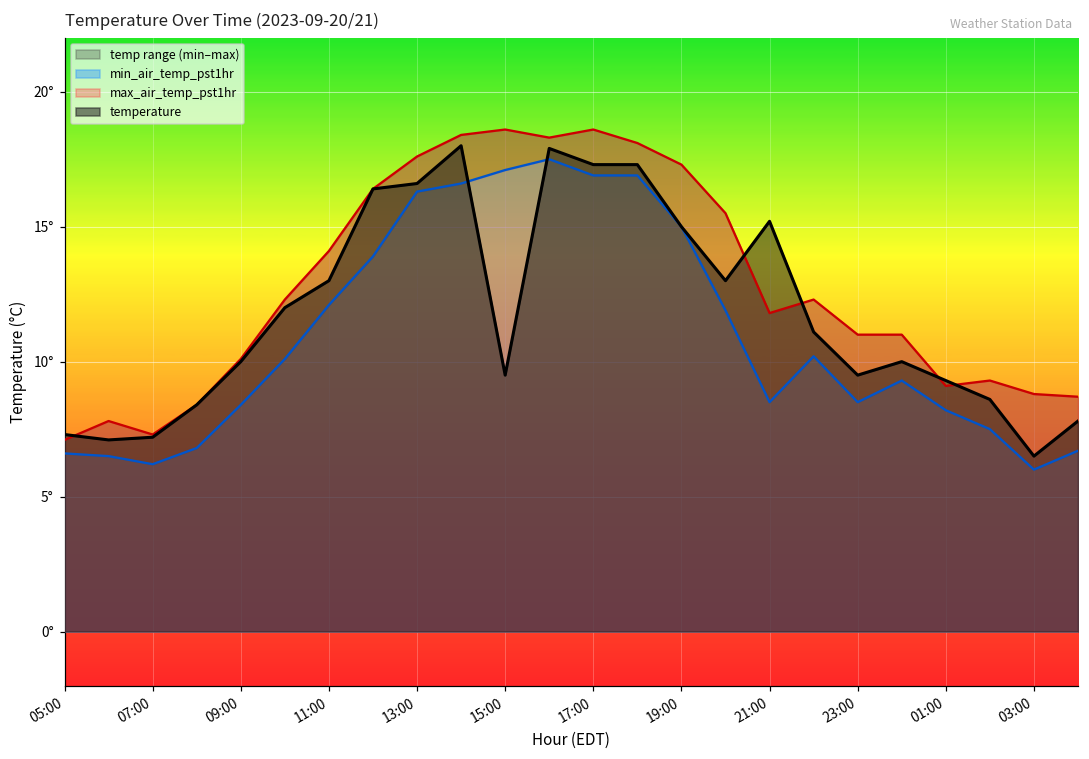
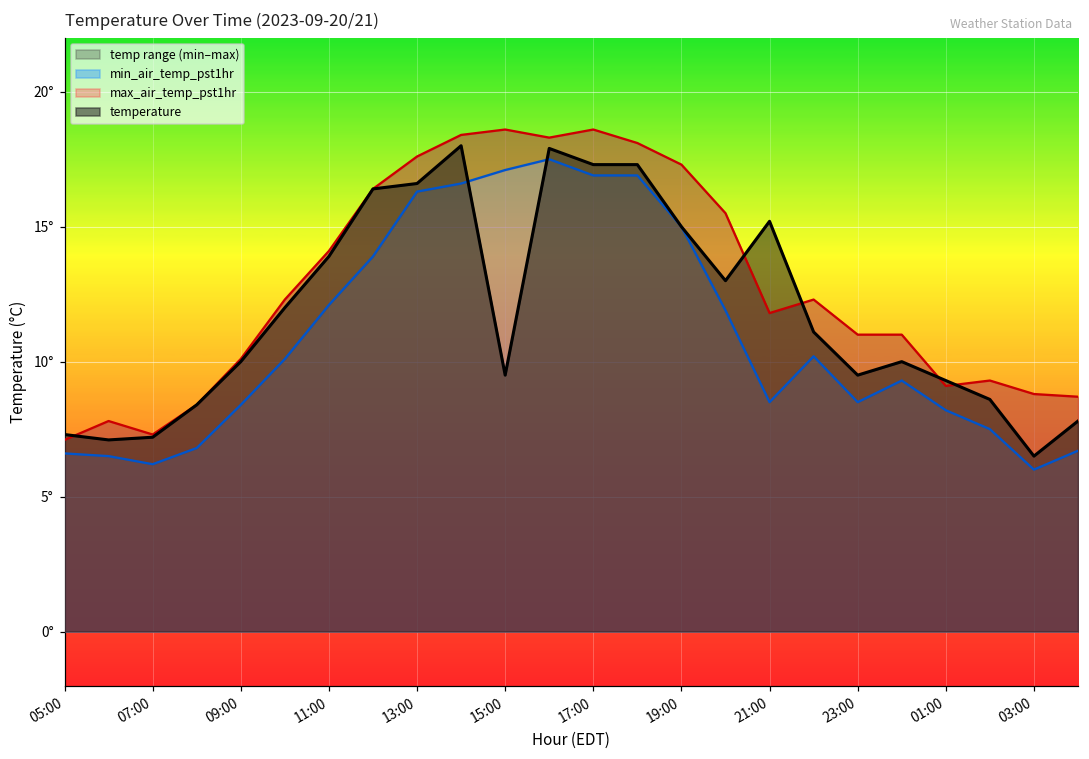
  {
    "min_air_temp_pst1hr": {
      "05:00": "6.6°",
      "07:00": "6.2°",
      "09:00": "8.4°",
      "11:00": "12.1°",
      "13:00": "16.3°",
      "15:00": "17.1°",
      "17:00": "16.9°",
      "21:00": "8.5°",
      "23:00": "8.5°",
      "01:00": "8.2°",
      "03:00": "6.0°"
    },
    "max_air_temp_pst1hr": {
      "05:00": "7.1°",
      "11:00": "14.1°",
      "13:00": "17.6°",
      "15:00": "18.6°",
      "17:00": "18.6°",
      "19:00": "17.3°",
      "21:00": "11.8°",
      "23:00": "11.0°",
      "01:00": "9.1°",
      "03:00": "8.8°"
    },
    "temperature": {
      "05:00": "7.3°",
-     "11:00": "13.0°",
+     "11:00": "13.9°",
      "13:00": "16.6°",
      "15:00": "9.5°",
      "17:00": "17.3°",
      "21:00": "15.2°",
      "23:00": "9.5°",
      "01:00": "9.3°",
      "03:00": "6.5°"
    }
  }
